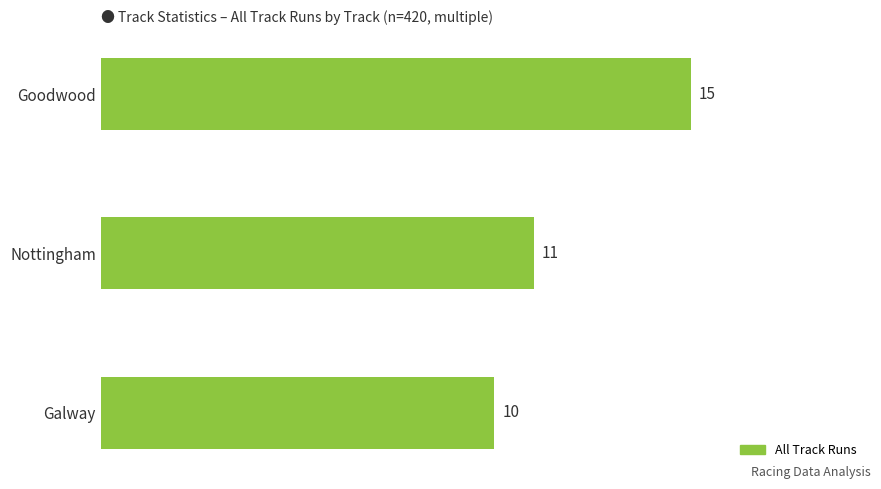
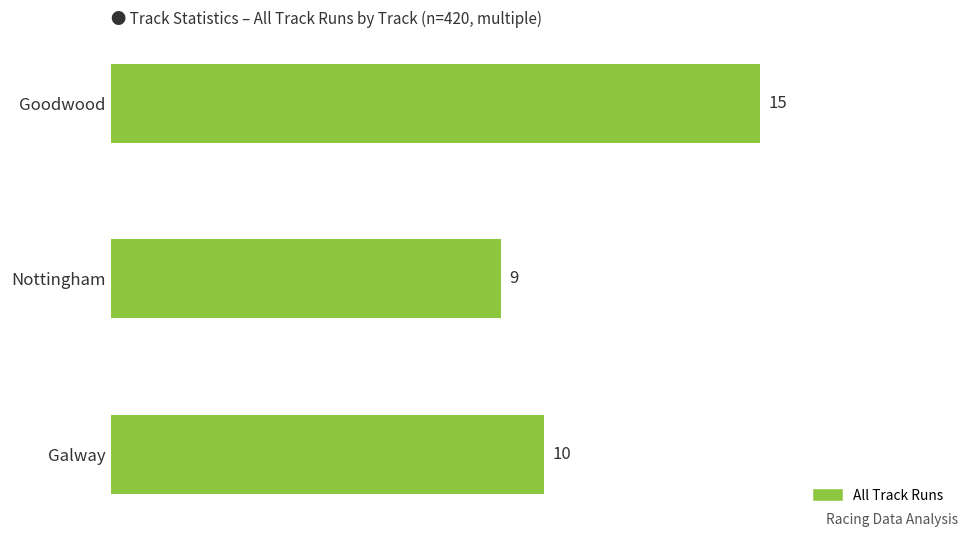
  {
    "Goodwood": 15,
-   "Nottingham": 11,
+   "Nottingham": 9,
    "Galway": 10
  }
